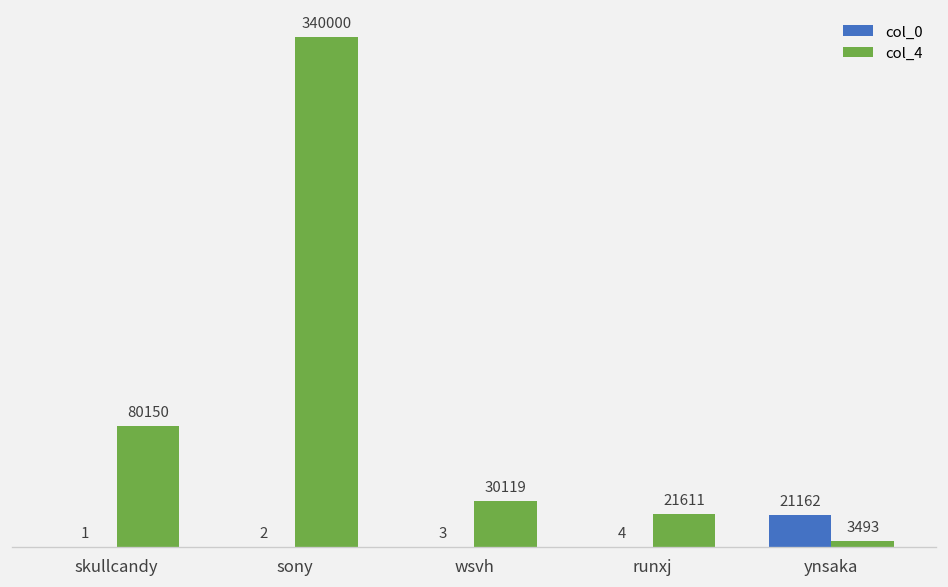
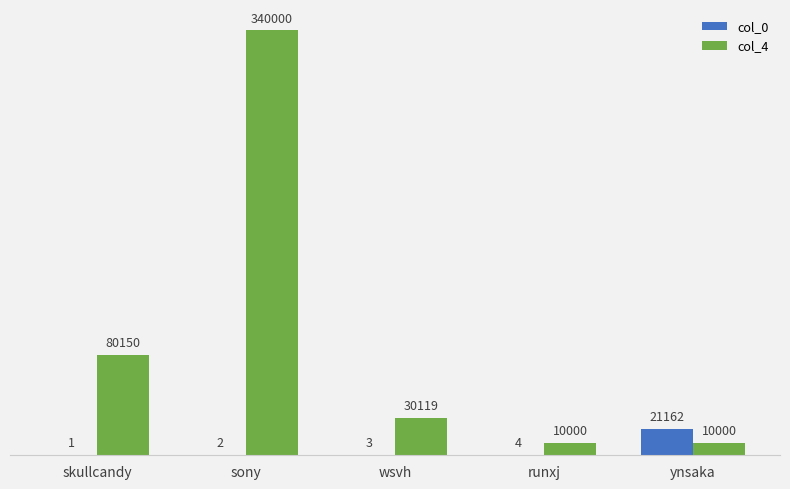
  {
    "col_0": {
      "skullcandy": 1,
      "sony": 2,
      "wsvh": 3,
      "runxj": 4,
      "ynsaka": 21162
    },
    "col_4": {
      "skullcandy": 80150,
      "sony": 340000,
      "wsvh": 30119,
-     "runxj": 21611,
-     "ynsaka": 3493
+     "runxj": 10000,
+     "ynsaka": 10000
    }
  }
